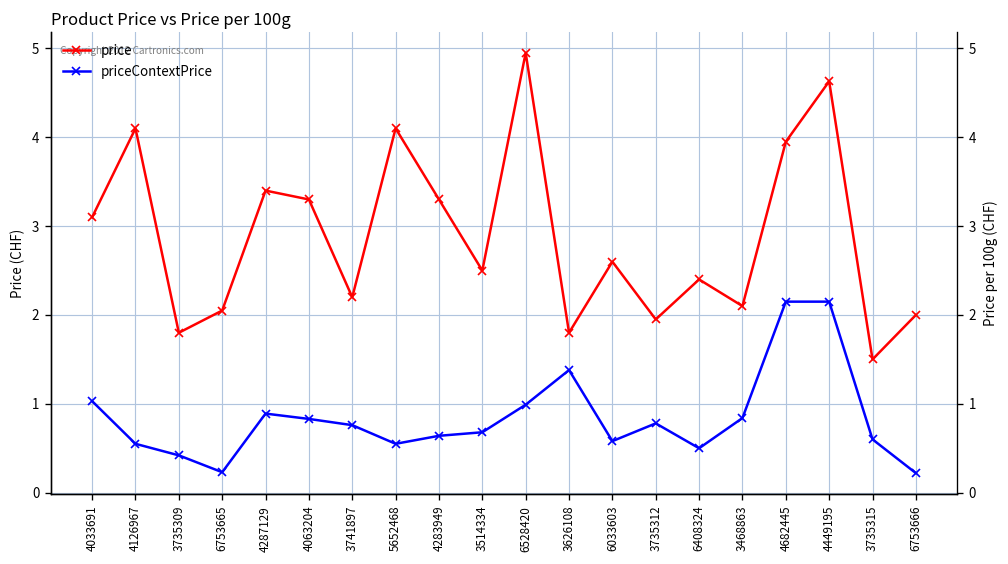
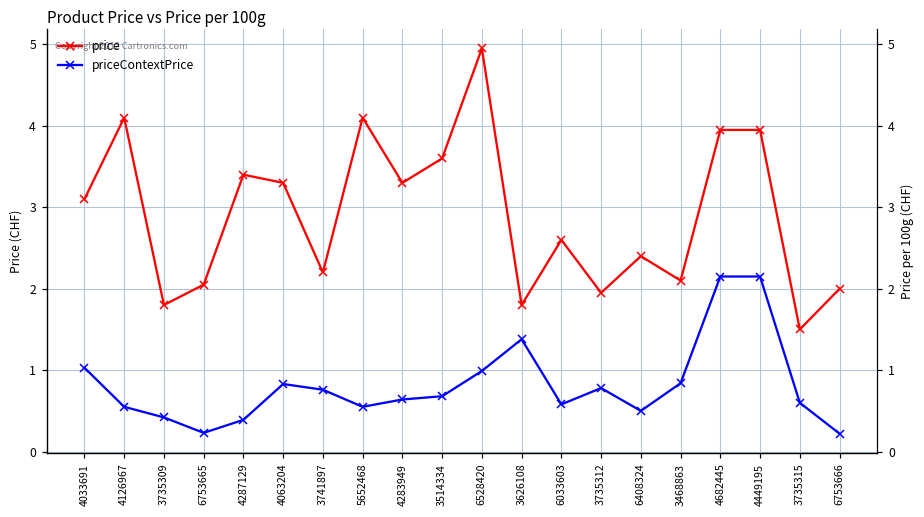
  {
    "price": {
      "4033691": 3.1,
      "4126967": 4.1,
      "3735309": 1.8,
      "6753665": 2.1,
      "4287129": 3.4,
      "4063204": 3.3,
      "3741897": 2.2,
      "5652468": 4.1,
      "4283949": 3.3,
-     "3514334": 2.5,
+     "3514334": 3.6,
      "6528420": 5.0,
      "3626108": 1.8,
      "6033603": 2.6,
      "3735312": 2.0,
      "6408324": 2.4,
      "3468863": 2.1,
      "4682445": 4.0,
-     "4449195": 4.6,
+     "4449195": 4.0,
      "3735315": 1.5,
      "6753666": 2.0
    },
    "priceContextPrice": {
      "4033691": 1.0,
      "4126967": 0.6,
      "3735309": 0.4,
      "6753665": 0.2,
-     "4287129": 0.9,
+     "4287129": 0.4,
      "4063204": 0.8,
      "3741897": 0.8,
      "5652468": 0.6,
      "4283949": 0.6,
      "3514334": 0.7,
      "6528420": 1.0,
      "3626108": 1.4,
      "6033603": 0.6,
      "3735312": 0.8,
      "6408324": 0.5,
      "3468863": 0.8,
      "4682445": 2.2,
      "4449195": 2.2,
      "3735315": 0.6,
      "6753666": 0.2
    }
  }
